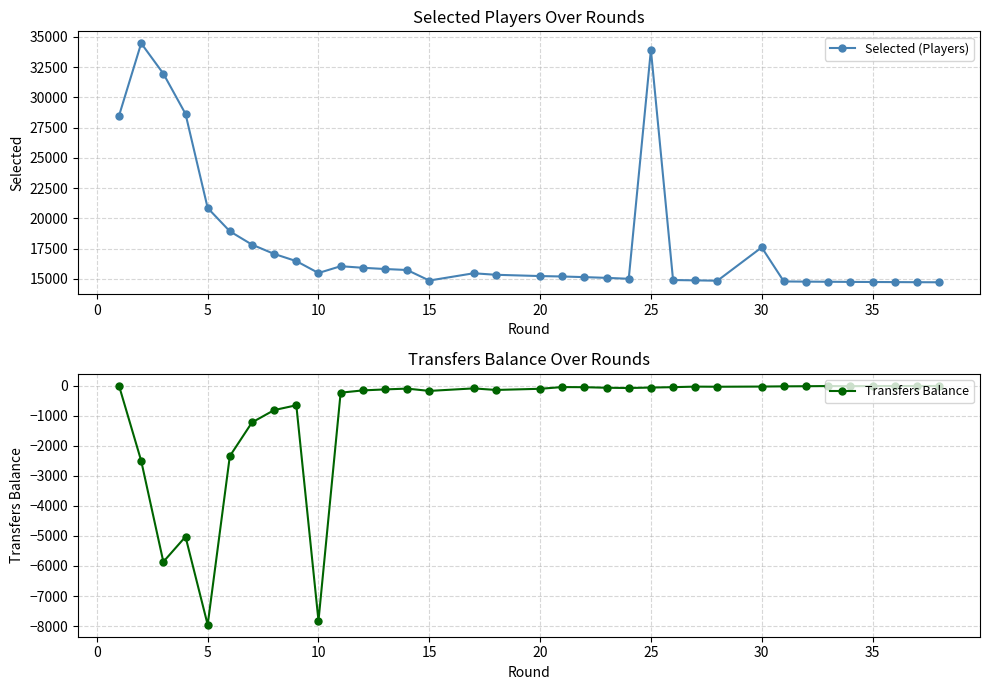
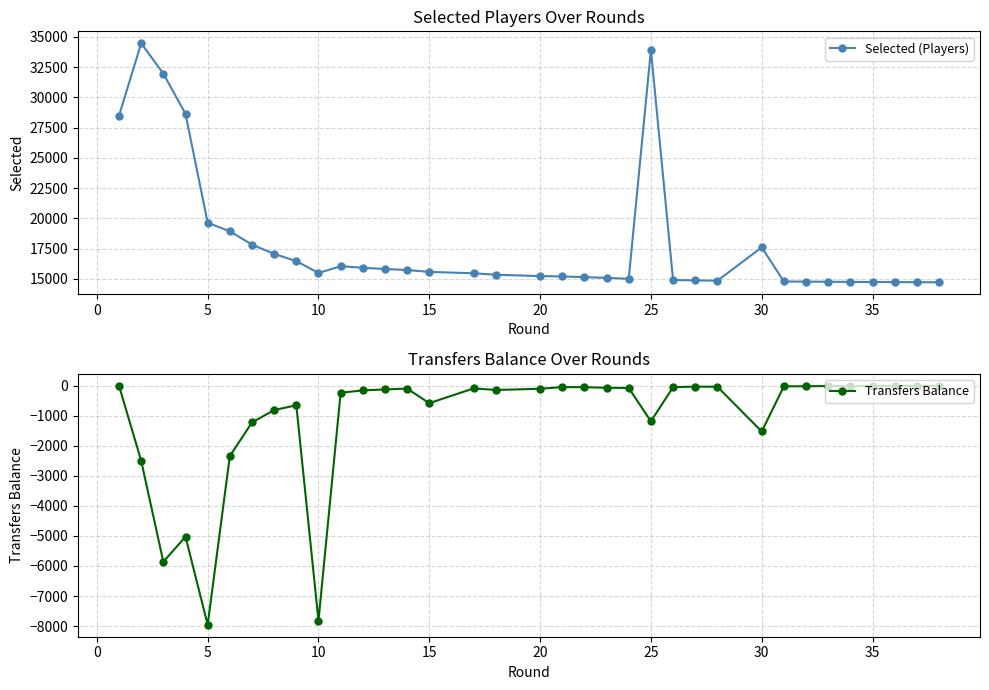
  {
    "Selected Players Over Rounds": {
-     "5": 20900,
+     "5": 19600,
      "10": 15500,
-     "15": 14900,
+     "15": 15600,
      "20": 15200,
      "25": 33900,
      "30": 17600,
      "35": 14700
    },
    "Transfers Balance Over Rounds": {
      "5": -8000,
      "10": -7800,
-     "15": -200,
+     "15": -600,
      "20": -100,
-     "25": -100,
-     "30": 0
+     "25": -1200,
+     "30": -1500
    }
  }
